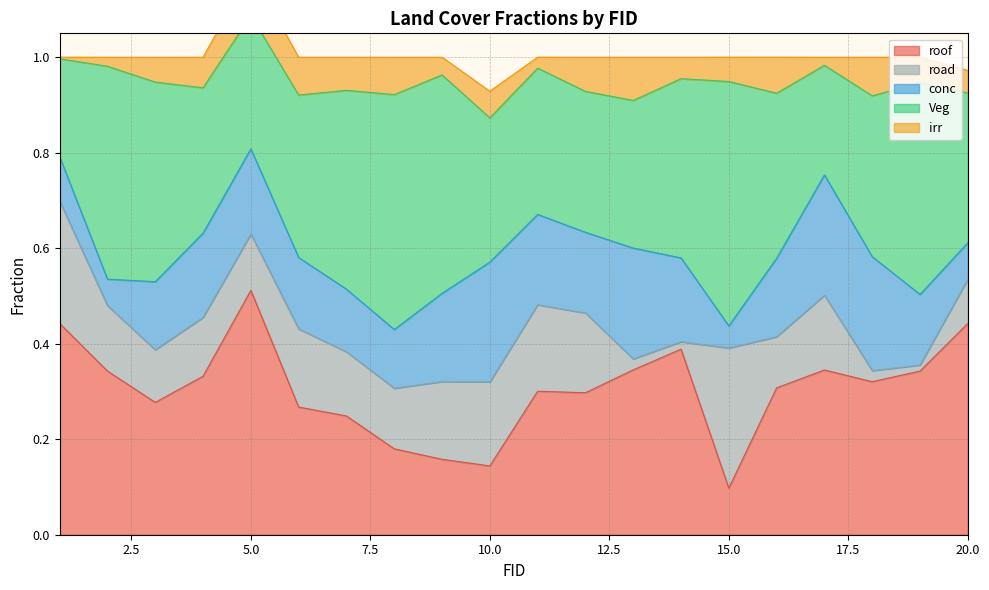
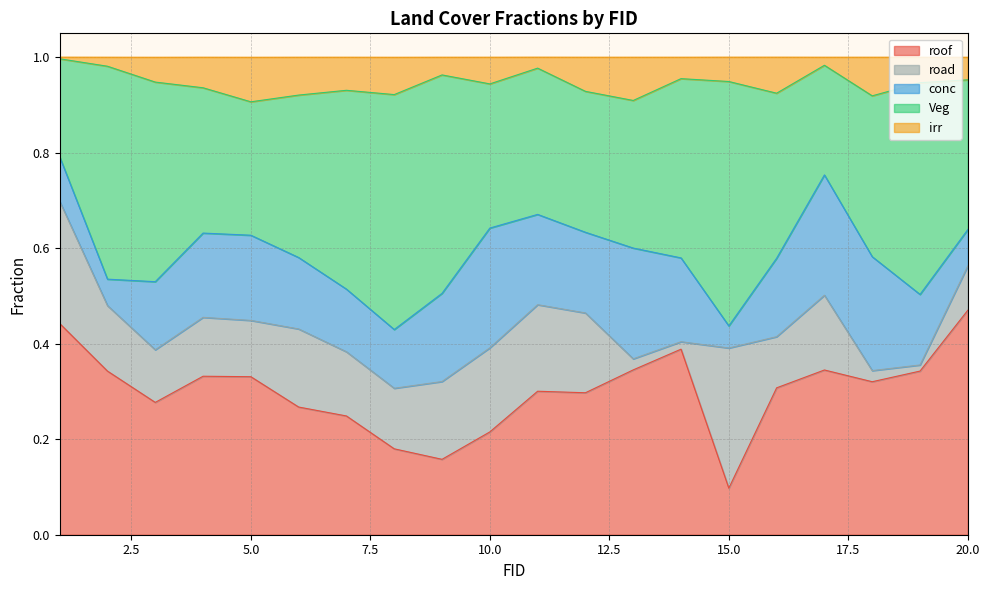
  {
    "roof": {
-     "5.0": 0.51,
-     "10.0": 0.14,
+     "5.0": 0.33,
+     "10.0": 0.22,
      "15.0": 0.10,
-     "20.0": 0.44
+     "20.0": 0.47
    },
    "road": {
      "5.0": 0.12,
      "10.0": 0.18,
      "15.0": 0.29,
      "20.0": 0.09
    },
    "conc": {
      "5.0": 0.18,
      "10.0": 0.25,
      "15.0": 0.05,
      "20.0": 0.08
    },
    "Veg": {
      "10.0": 0.30,
      "15.0": 0.51,
      "20.0": 0.31
    },
    "irr": {
      "10.0": 0.06,
      "15.0": 0.05,
      "20.0": 0.05
    }
  }
